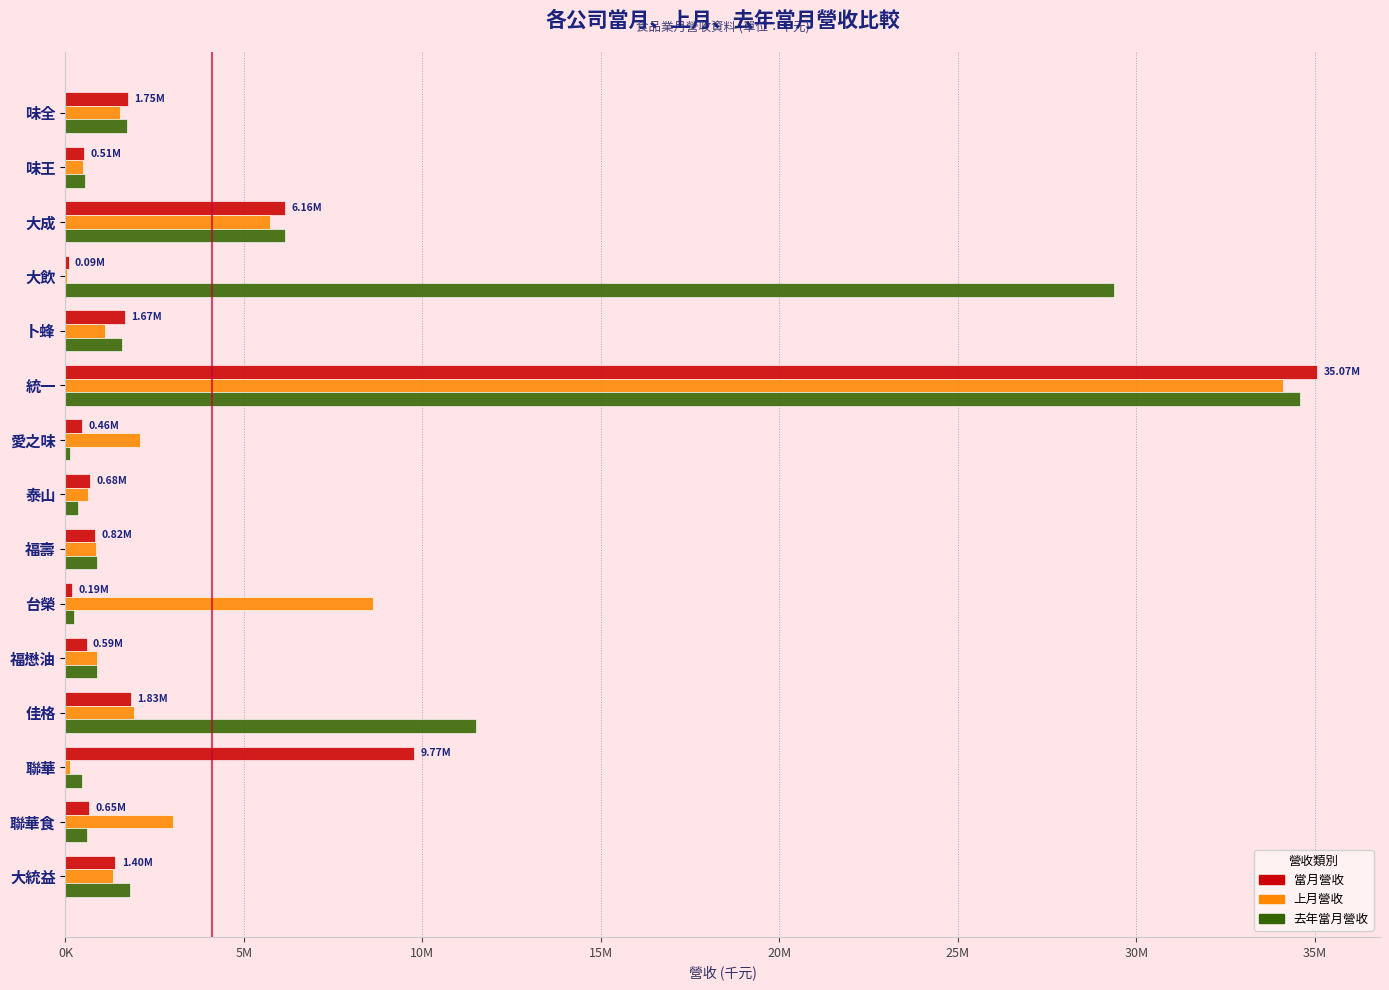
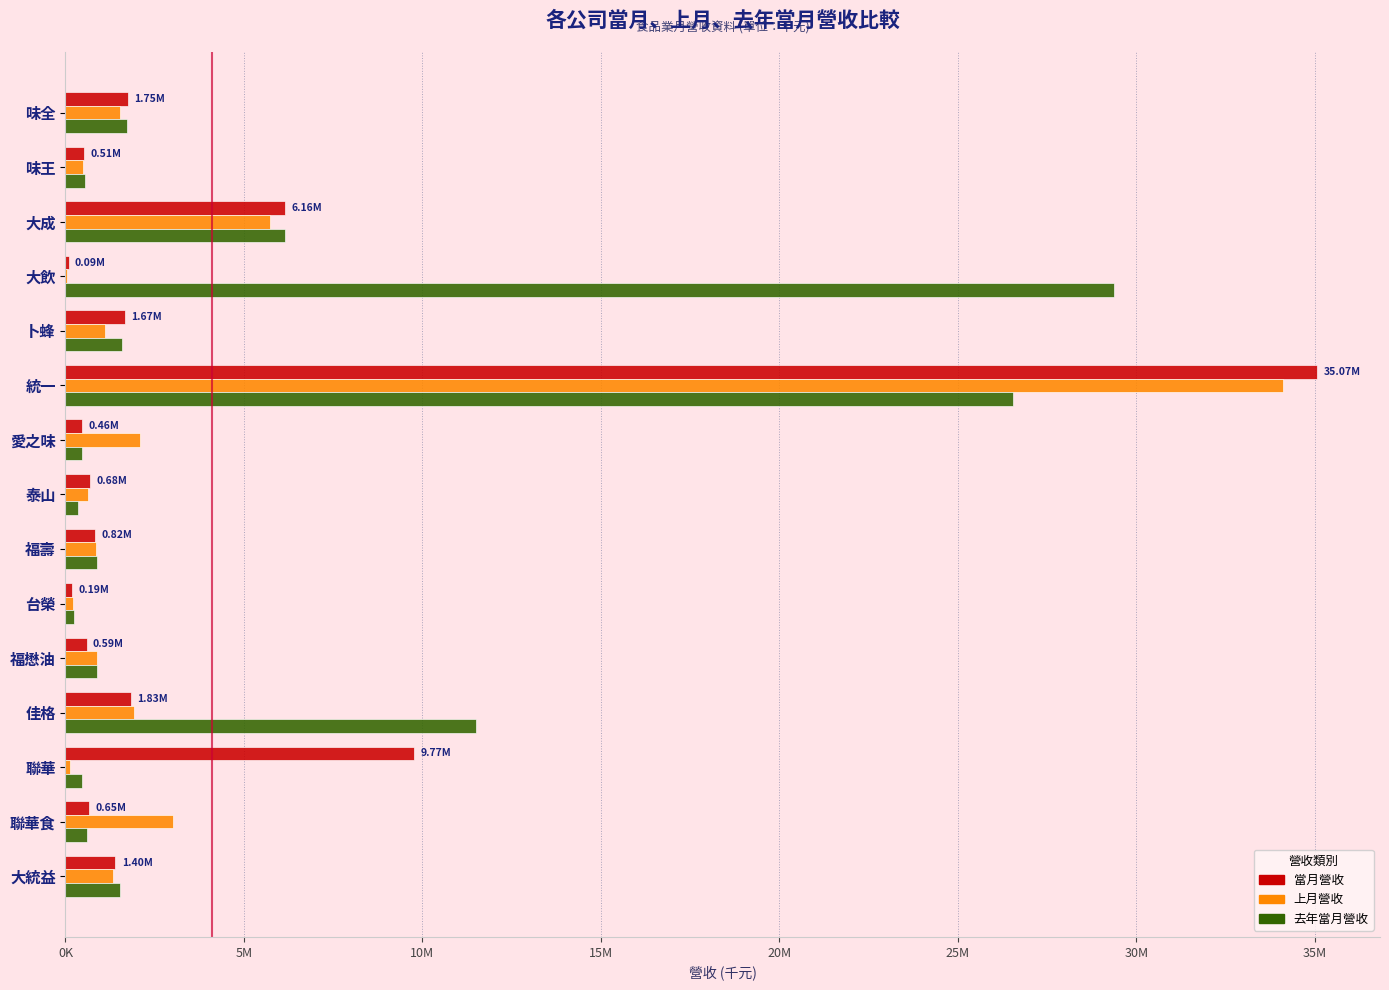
  {
    "當月營收": {
      "味全": "1.75M",
      "味王": "0.51M",
      "大成": "6.16M",
      "大飲": "0.09M",
      "卜蜂": "1.67M",
      "統一": "35.07M",
      "愛之味": "0.46M",
      "泰山": "0.68M",
      "福壽": "0.82M",
      "台榮": "0.19M",
      "福懋油": "0.59M",
      "佳格": "1.83M",
      "聯華": "9.77M",
      "聯華食": "0.65M",
      "大統益": "1.40M"
    },
    "上月營收": {
      "味全": "1500000",
      "味王": "500000",
      "大成": "5700000",
      "卜蜂": "1100000",
      "統一": "34100000",
      "愛之味": "2100000",
      "泰山": "600000",
      "福壽": "900000",
-     "台榮": "8600000",
+     "台榮": "200000",
      "福懋油": "900000",
      "佳格": "1900000",
      "聯華": "100000",
      "聯華食": "3000000",
      "大統益": "1300000"
    },
    "去年當月營收": {
      "味全": "1700000",
      "味王": "500000",
      "大成": "6100000",
      "大飲": "29400000",
      "卜蜂": "1600000",
-     "統一": "34600000",
-     "愛之味": "100000",
+     "統一": "26500000",
+     "愛之味": "500000",
      "泰山": "400000",
      "福壽": "900000",
      "台榮": "200000",
      "福懋油": "900000",
      "佳格": "11500000",
      "聯華": "400000",
      "聯華食": "600000",
-     "大統益": "1800000"
+     "大統益": "1500000"
    }
  }
